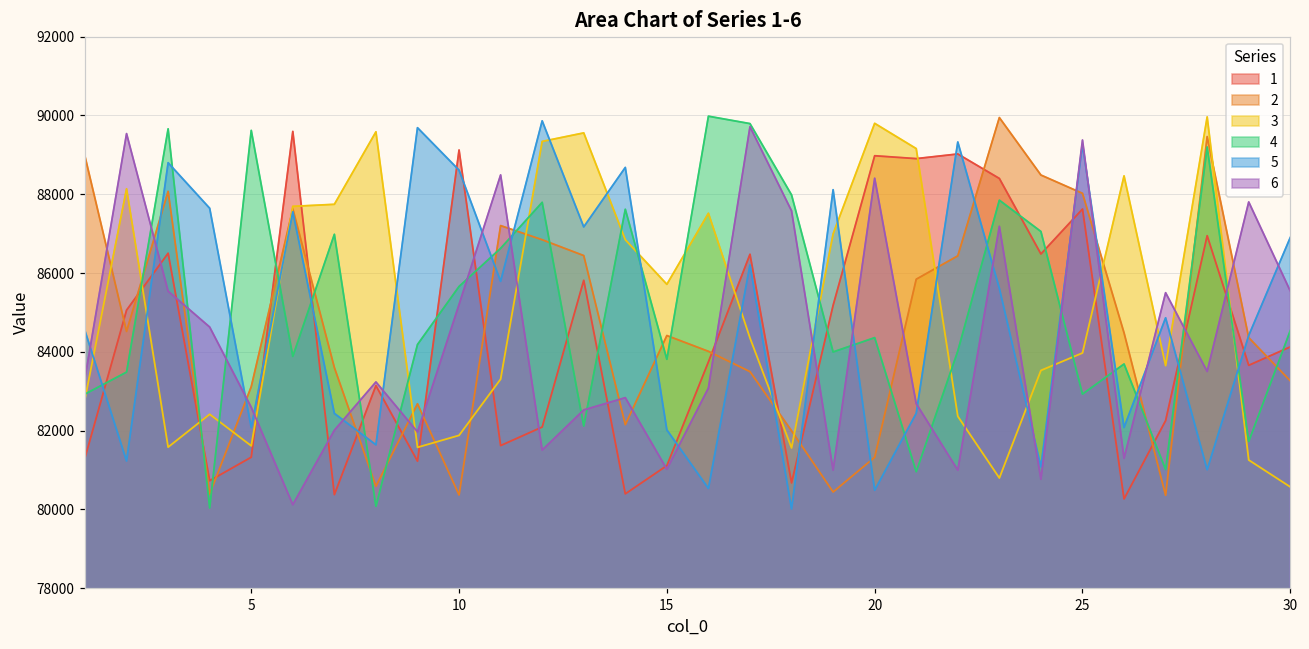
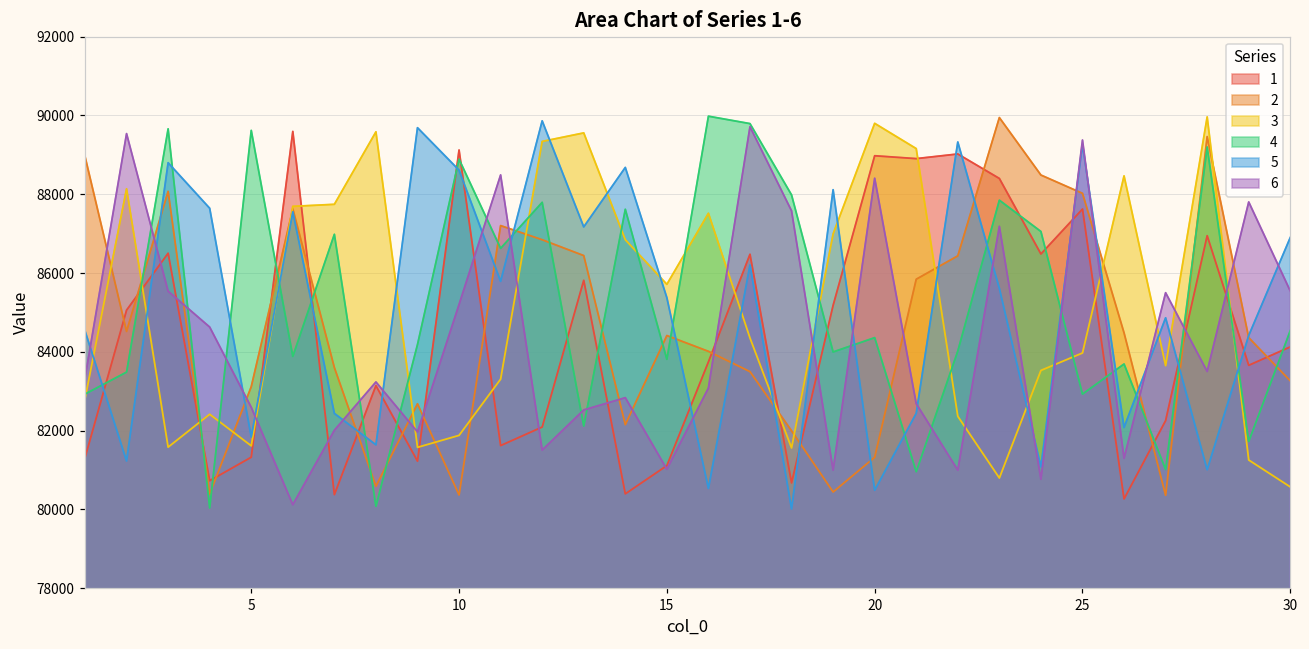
  {
    "4": {
      "5": 89600,
-     "10": 85700,
+     "10": 88900,
      "15": 83800,
      "20": 84400,
      "25": 82900,
      "30": 84500
    },
    "5": {
-     "5": 82100,
+     "5": 81800,
      "10": 88600,
-     "15": 82000,
+     "15": 85400,
      "20": 80500,
      "25": 89300,
      "30": 86900
    },
    "6": {
      "5": 82600,
      "10": 85200,
      "15": 81000,
      "20": 88400,
      "25": 89400,
      "30": 85500
    }
  }
